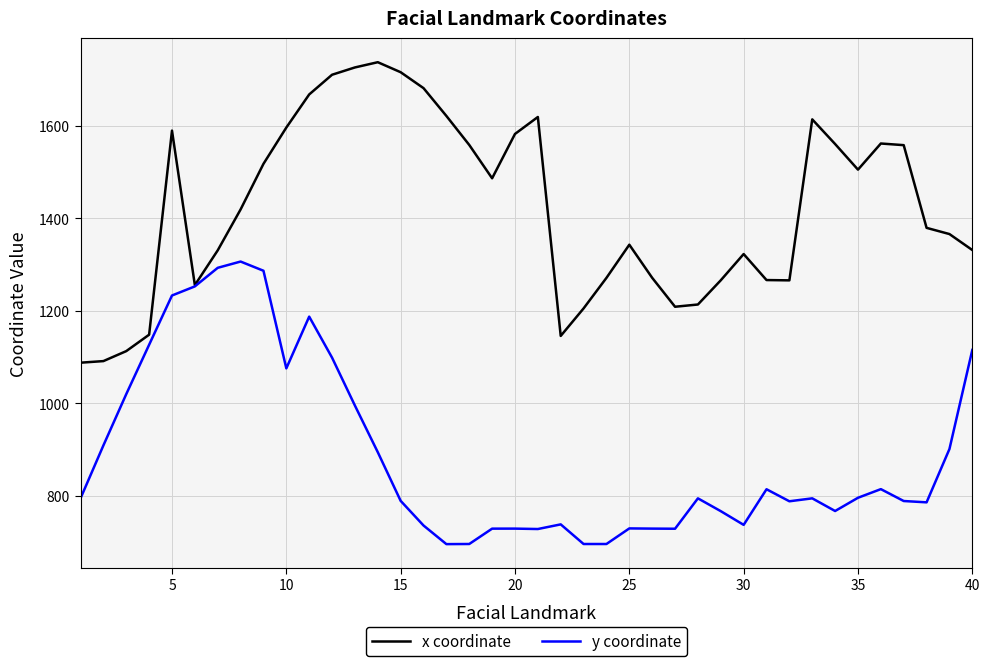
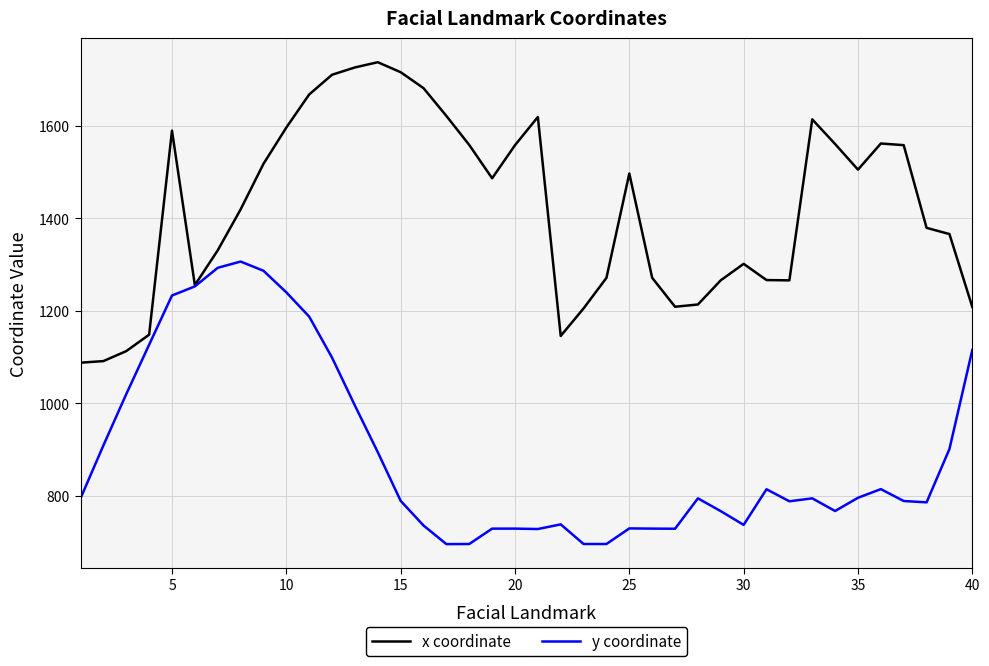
  {
    "x coordinate": {
      "5": 1590,
      "10": 1600,
      "15": 1720,
-     "20": 1580,
-     "25": 1340,
-     "30": 1320,
+     "20": 1560,
+     "25": 1500,
+     "30": 1300,
      "35": 1510,
-     "40": 1330
+     "40": 1210
    },
    "y coordinate": {
      "5": 1230,
-     "10": 1080,
+     "10": 1240,
      "15": 790,
      "20": 730,
      "25": 730,
      "30": 740,
      "35": 800,
      "40": 1120
    }
  }
